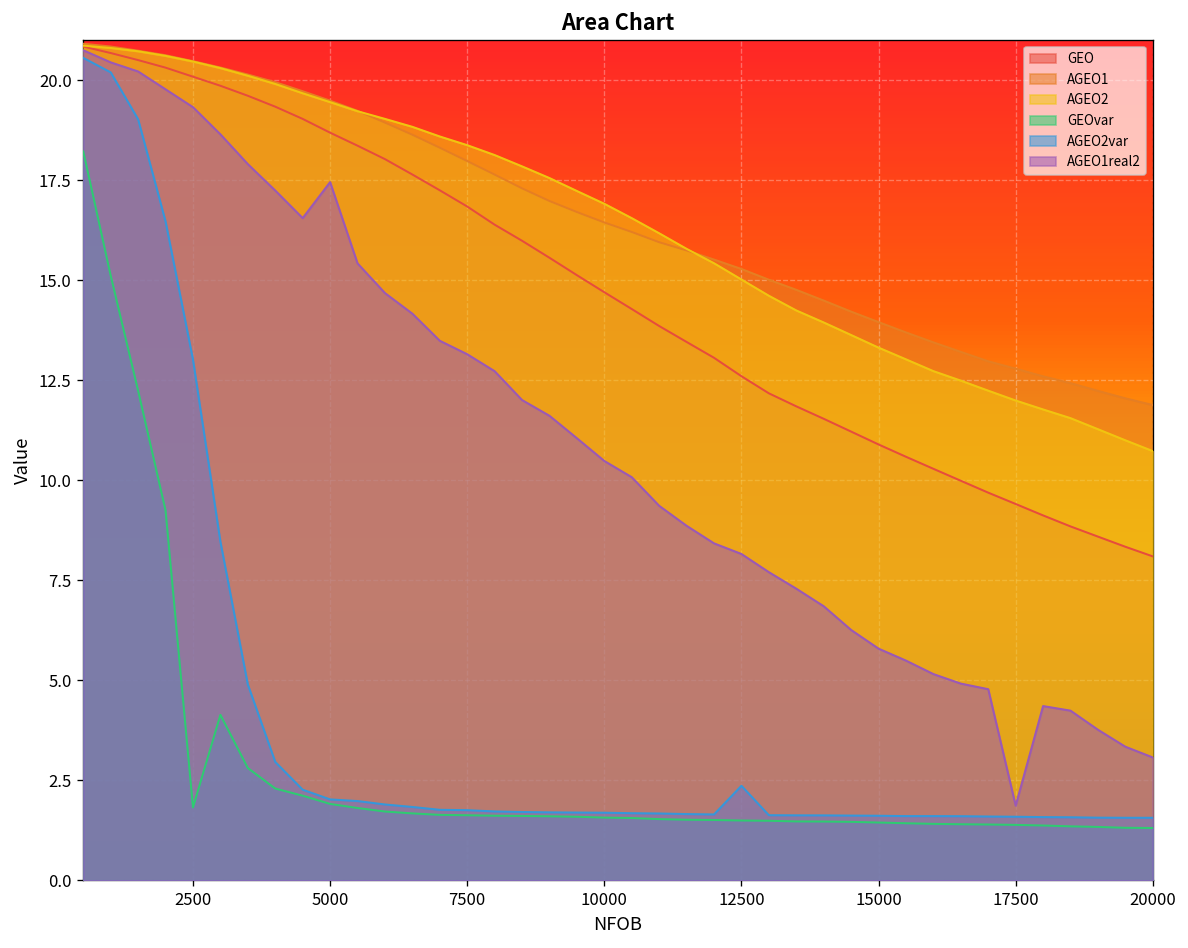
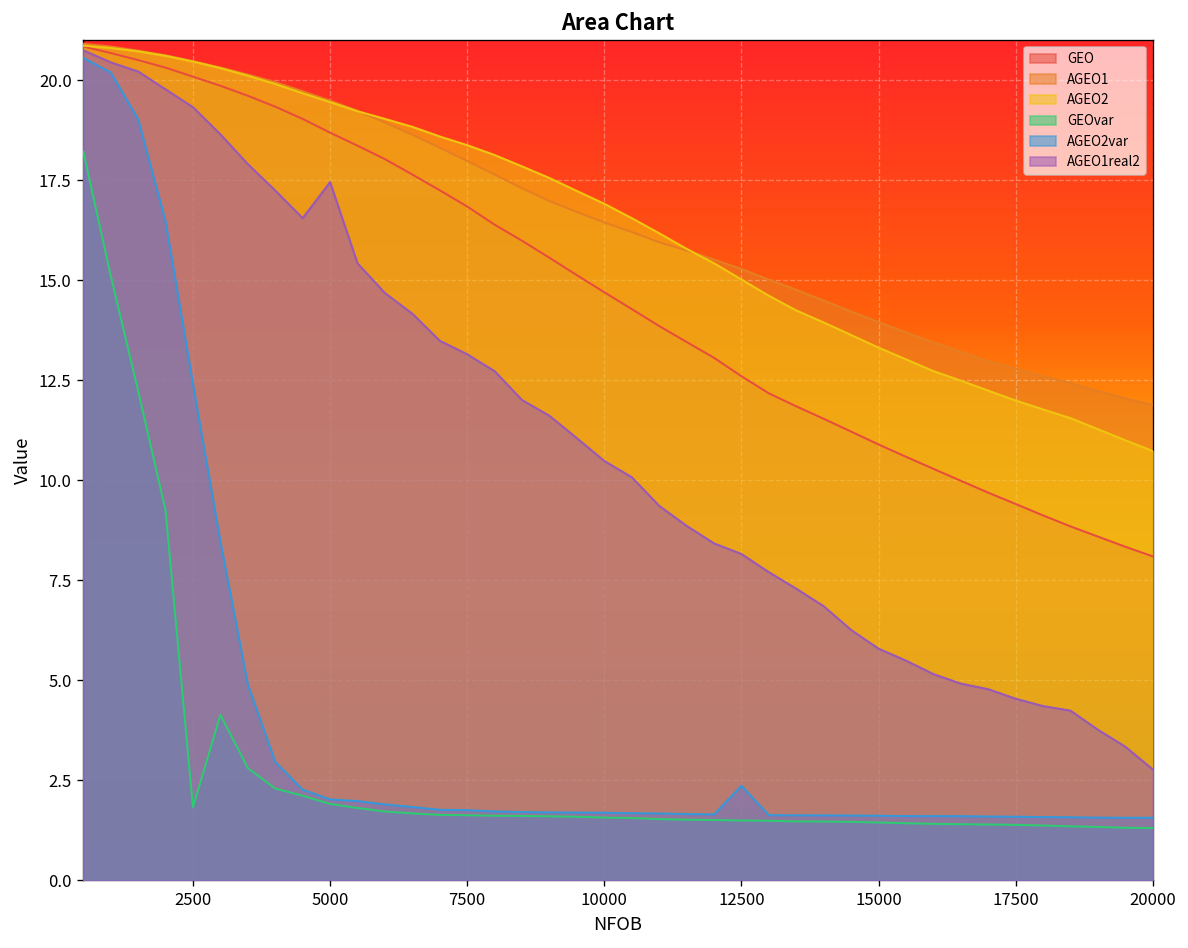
  {
    "GEOvar": {
      "2500": 1.8,
      "5000": 1.9,
      "7500": 1.6,
      "10000": 1.6,
      "12500": 1.5,
      "15000": 1.4,
      "17500": 1.4,
      "20000": 1.3
    },
    "AGEO2var": {
-     "2500": 13.0,
+     "2500": 12.4,
      "5000": 2.0,
      "7500": 1.8,
      "10000": 1.7,
      "12500": 2.4,
      "15000": 1.6,
      "17500": 1.6,
      "20000": 1.6
    },
    "AGEO1real2": {
      "2500": 19.3,
      "5000": 17.4,
      "7500": 13.1,
      "10000": 10.5,
      "12500": 8.2,
      "15000": 5.8,
-     "17500": 1.9,
-     "20000": 3.1
+     "17500": 4.5,
+     "20000": 2.8
    }
  }
